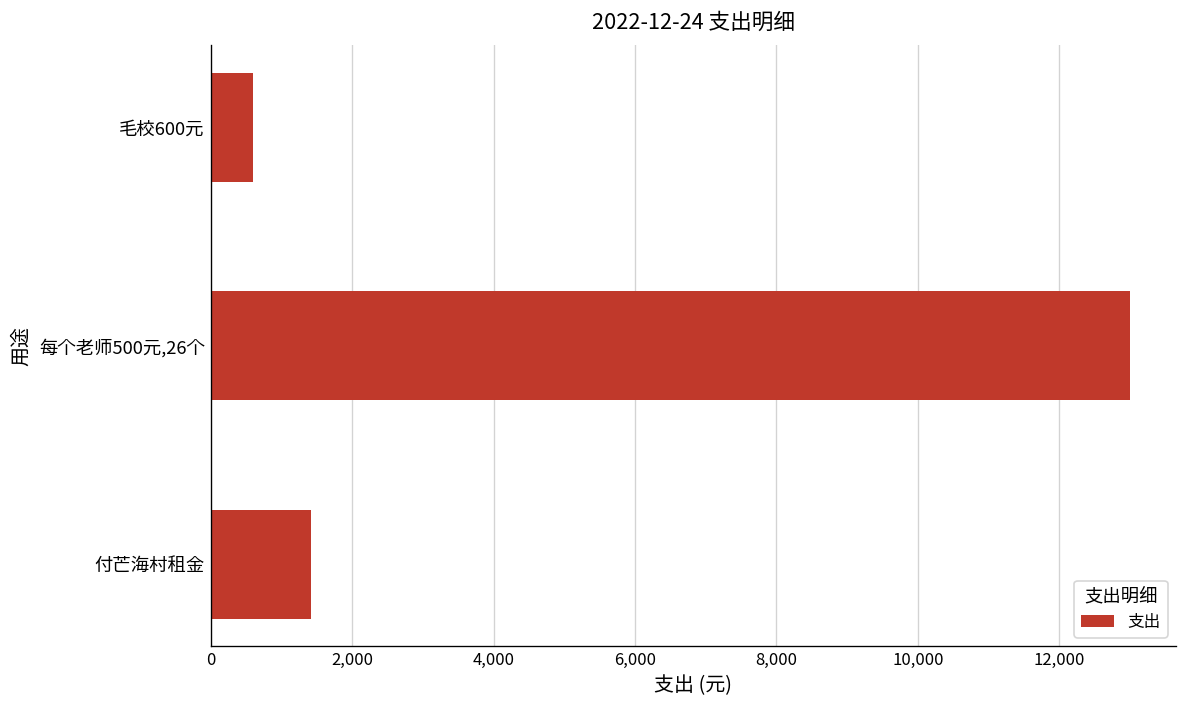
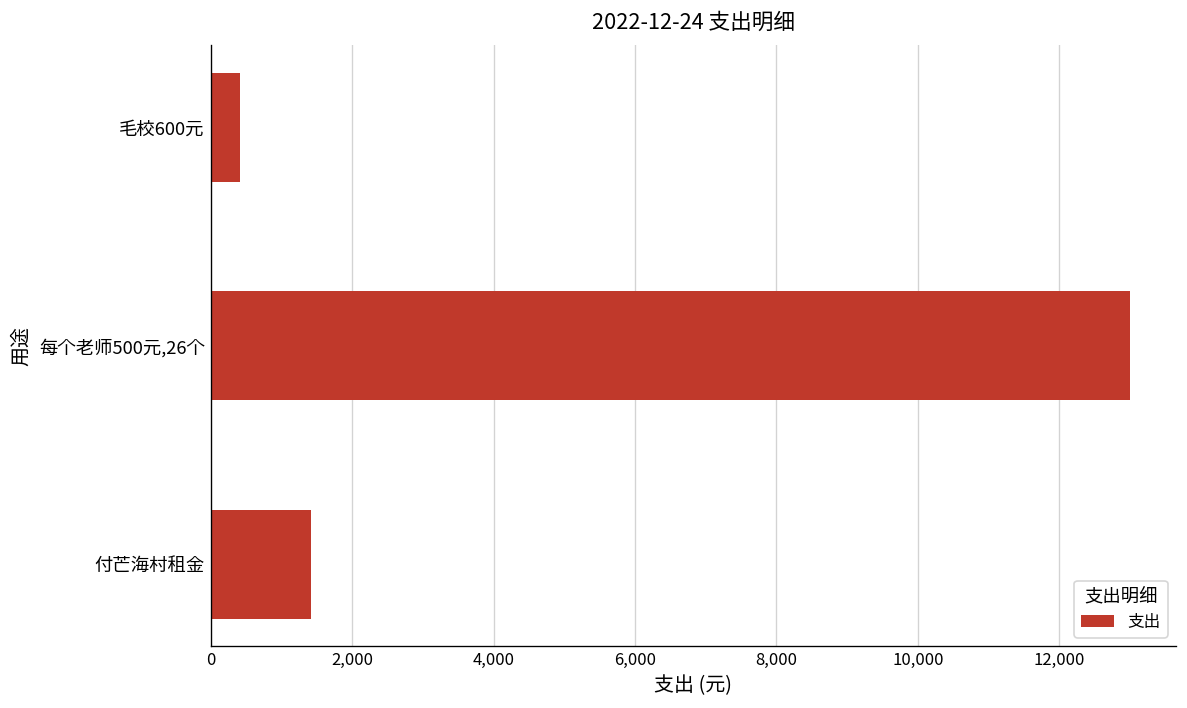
  {
-   "毛校600元": "600",
+   "毛校600元": "400",
    "每个老师500元,26个": "13,000",
    "付芒海村租金": "1,400"
  }
